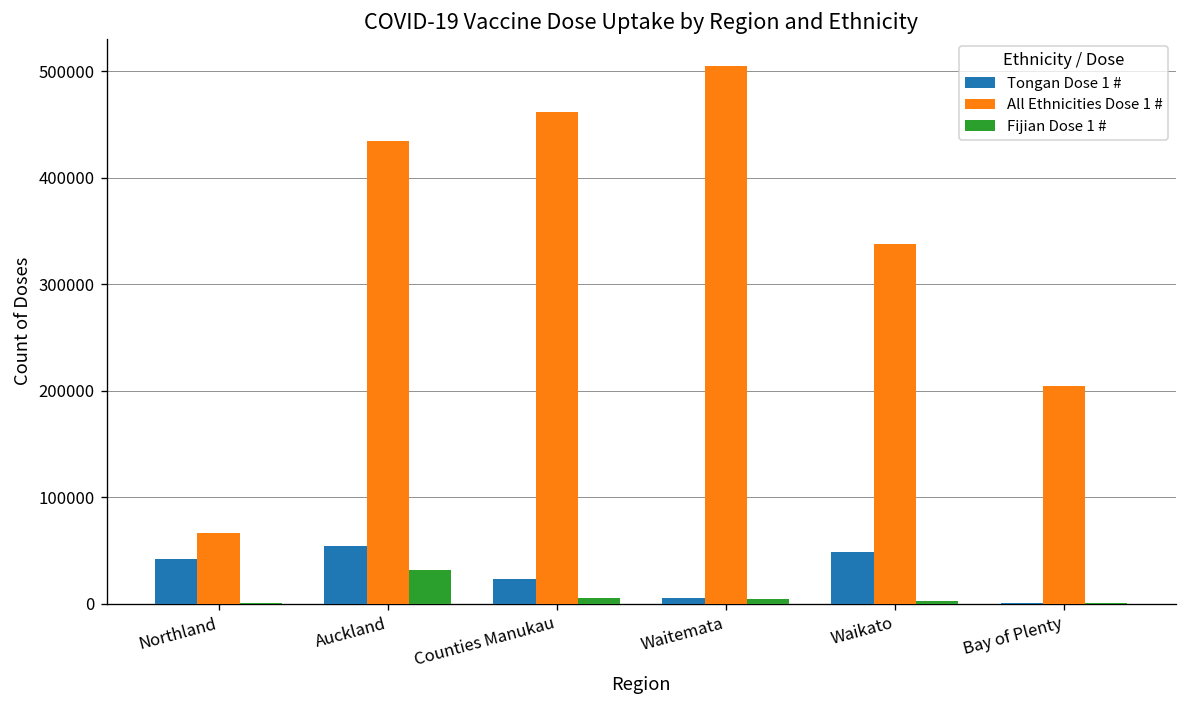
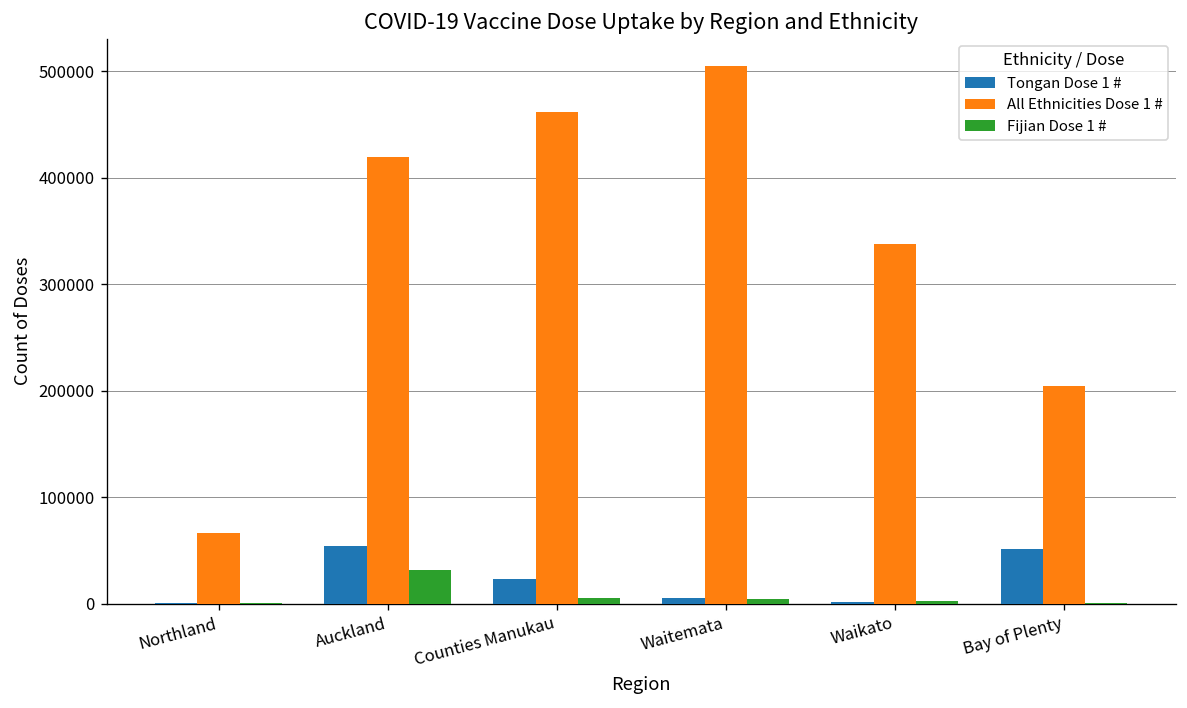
  {
    "Tongan Dose 1 #": {
-     "Northland": 40000,
+     "Northland": 0,
      "Auckland": 50000,
      "Counties Manukau": 20000,
      "Waitemata": 10000,
-     "Waikato": 50000,
-     "Bay of Plenty": 0
+     "Waikato": 0,
+     "Bay of Plenty": 50000
    },
    "All Ethnicities Dose 1 #": {
      "Northland": 70000,
-     "Auckland": 430000,
+     "Auckland": 420000,
      "Counties Manukau": 460000,
      "Waitemata": 510000,
      "Waikato": 340000,
      "Bay of Plenty": 200000
    },
    "Fijian Dose 1 #": {
      "Auckland": 30000,
      "Counties Manukau": 10000,
      "Waitemata": 0
    }
  }
